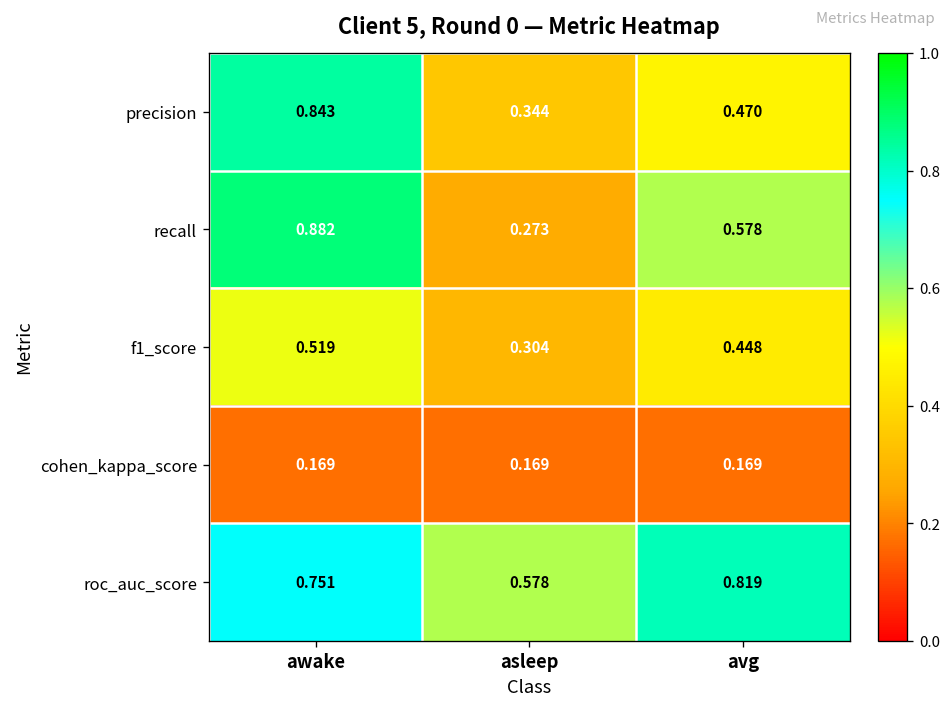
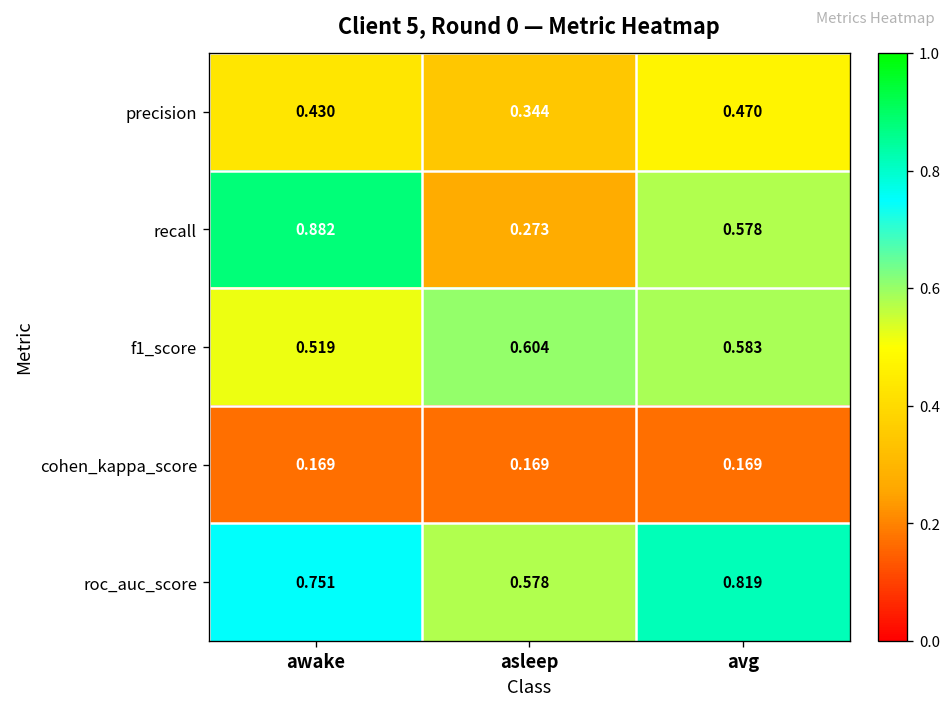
  {
    "precision": {
-     "awake": 0.843,
+     "awake": 0.430,
      "asleep": 0.344,
      "avg": 0.470
    },
    "recall": {
      "awake": 0.882,
      "asleep": 0.273,
      "avg": 0.578
    },
    "f1_score": {
      "awake": 0.519,
-     "asleep": 0.304,
-     "avg": 0.448
+     "asleep": 0.604,
+     "avg": 0.583
    },
    "cohen_kappa_score": {
      "awake": 0.169,
      "asleep": 0.169,
      "avg": 0.169
    },
    "roc_auc_score": {
      "awake": 0.751,
      "asleep": 0.578,
      "avg": 0.819
    }
  }
